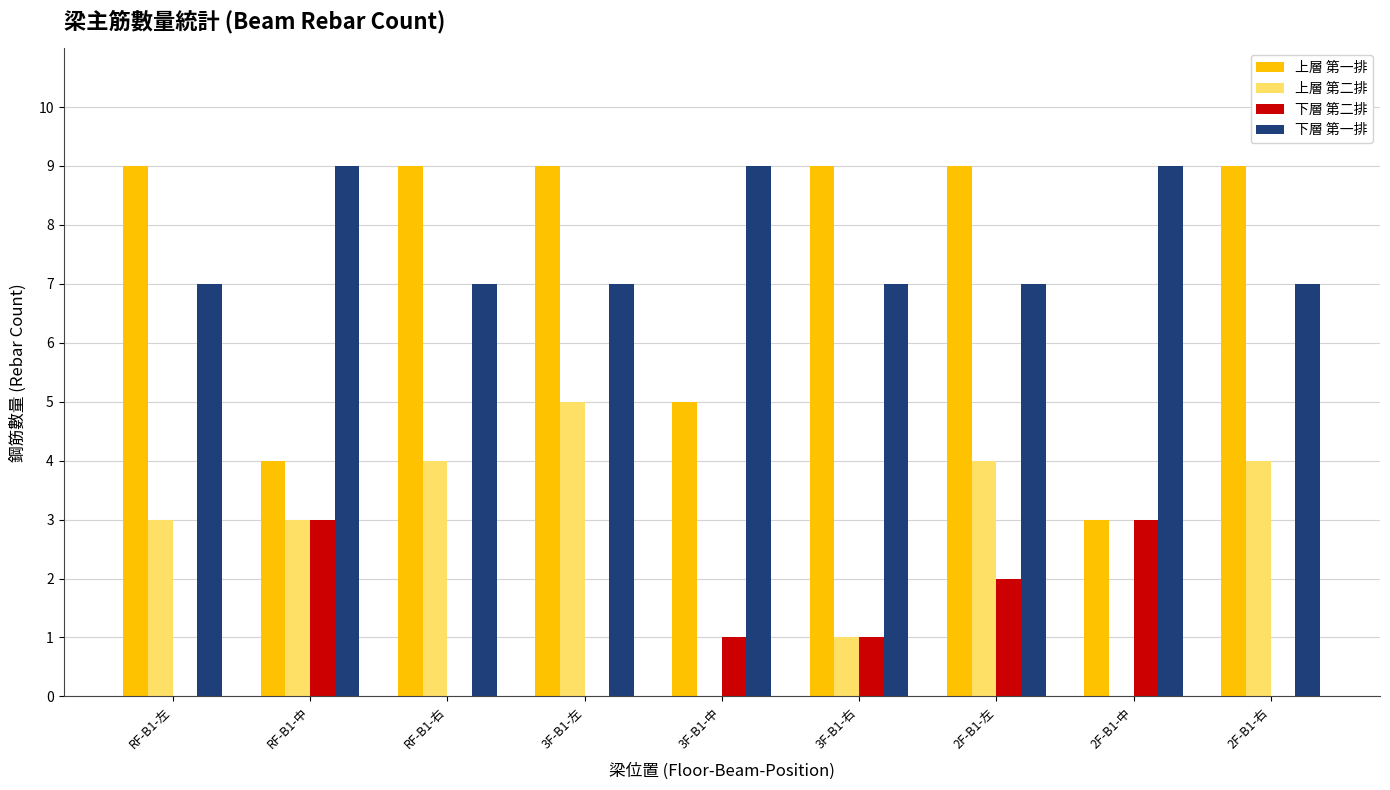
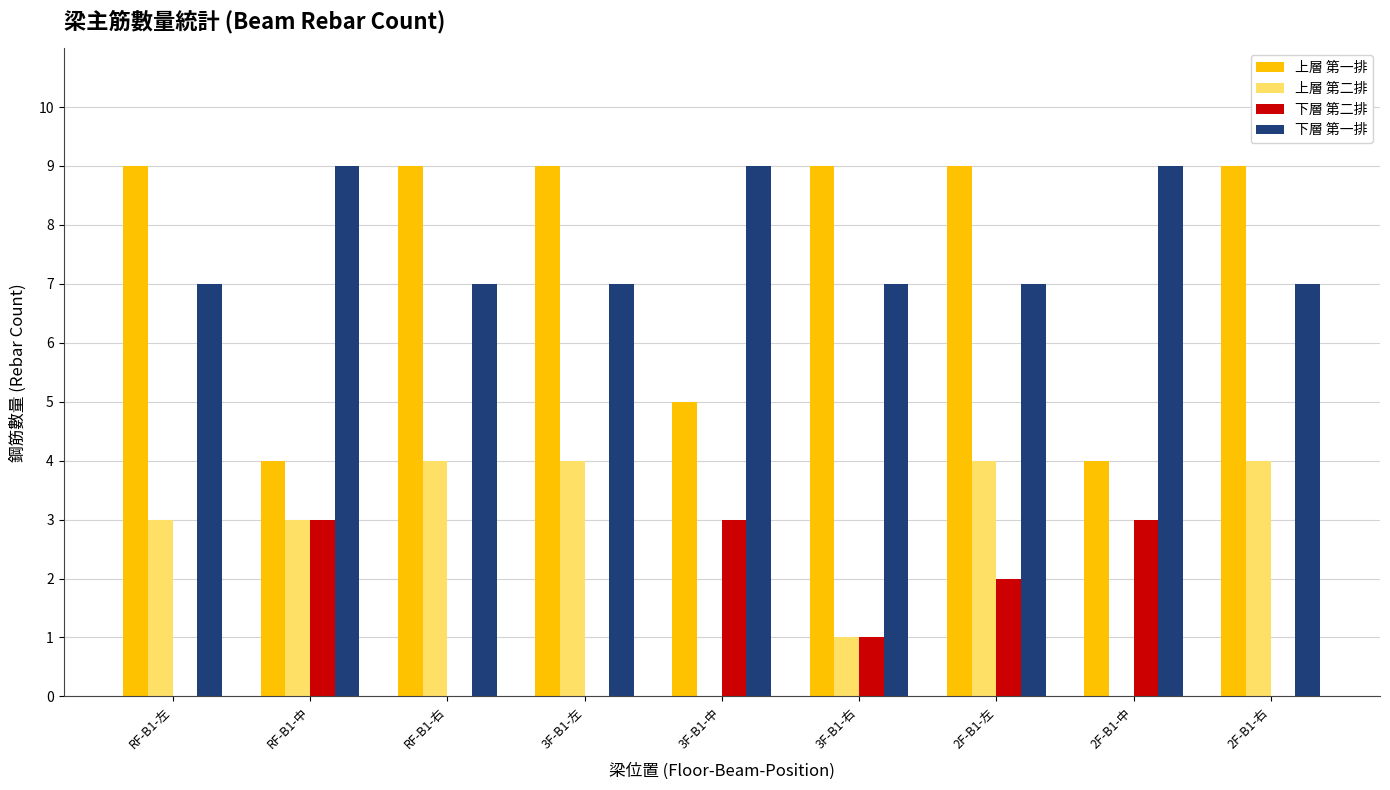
  {
    "上層 第一排": {
      "RF-B1-左": 9,
      "RF-B1-中": 4,
      "RF-B1-右": 9,
      "3F-B1-左": 9,
      "3F-B1-中": 5,
      "3F-B1-右": 9,
      "2F-B1-左": 9,
-     "2F-B1-中": 3,
+     "2F-B1-中": 4,
      "2F-B1-右": 9
    },
    "上層 第二排": {
      "RF-B1-左": 3,
      "RF-B1-中": 3,
      "RF-B1-右": 4,
-     "3F-B1-左": 5,
+     "3F-B1-左": 4,
      "3F-B1-中": 0,
      "3F-B1-右": 1,
      "2F-B1-左": 4,
      "2F-B1-中": 0,
      "2F-B1-右": 4
    },
    "下層 第二排": {
      "RF-B1-左": 0,
      "RF-B1-中": 3,
      "RF-B1-右": 0,
      "3F-B1-左": 0,
-     "3F-B1-中": 1,
+     "3F-B1-中": 3,
      "3F-B1-右": 1,
      "2F-B1-左": 2,
      "2F-B1-中": 3,
      "2F-B1-右": 0
    },
    "下層 第一排": {
      "RF-B1-左": 7,
      "RF-B1-中": 9,
      "RF-B1-右": 7,
      "3F-B1-左": 7,
      "3F-B1-中": 9,
      "3F-B1-右": 7,
      "2F-B1-左": 7,
      "2F-B1-中": 9,
      "2F-B1-右": 7
    }
  }
